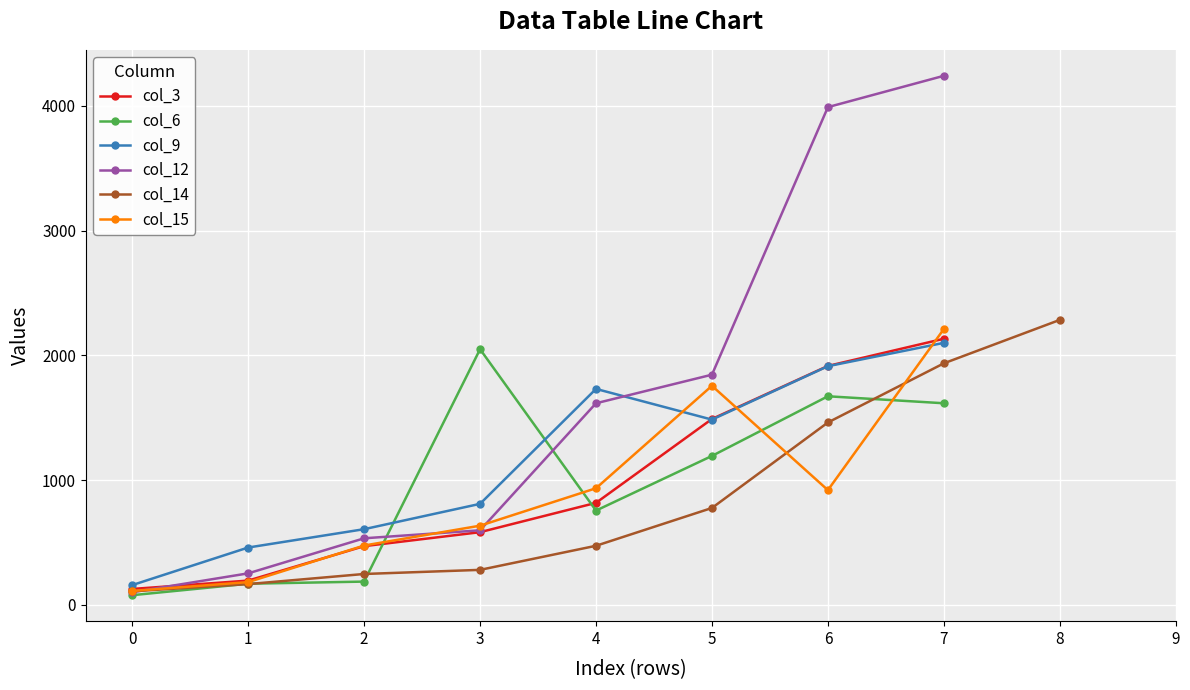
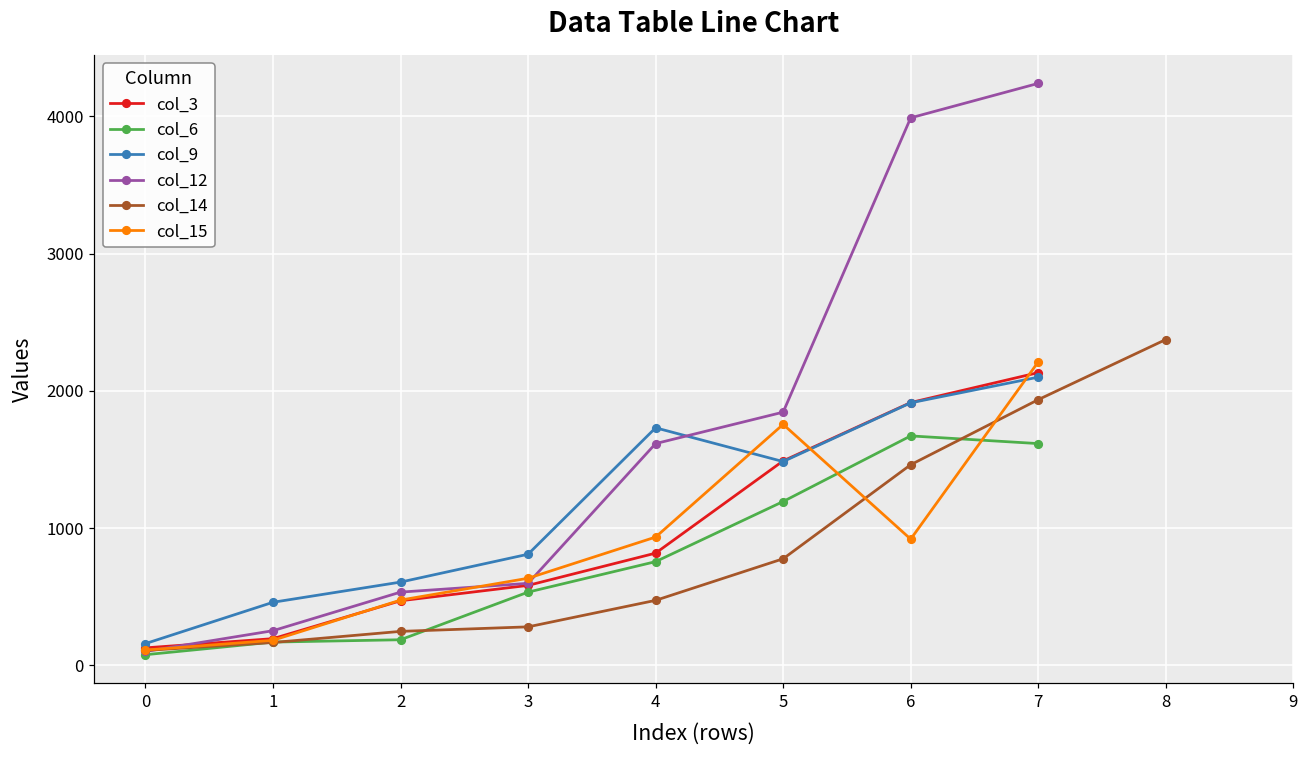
  {
    "col_3": {
      "4": 820,
      "7": 2130
    },
    "col_6": {
      "0": 80,
      "2": 190,
-     "3": 2050,
+     "3": 530,
      "4": 760,
      "5": 1190,
      "6": 1670,
      "7": 1620
    },
    "col_9": {
      "0": 160,
      "1": 460,
      "2": 610,
      "3": 810,
      "4": 1730,
      "7": 2100
    },
    "col_12": {
      "1": 250,
      "2": 530,
      "4": 1620,
      "5": 1850,
      "6": 3990,
      "7": 4240
    },
    "col_14": {
      "2": 250,
      "3": 280,
      "4": 470,
      "5": 780,
      "6": 1460,
      "7": 1940,
-     "8": 2280
+     "8": 2370
    },
    "col_15": {
      "3": 640,
      "4": 940,
      "5": 1760,
      "6": 920,
      "7": 2210
    }
  }
